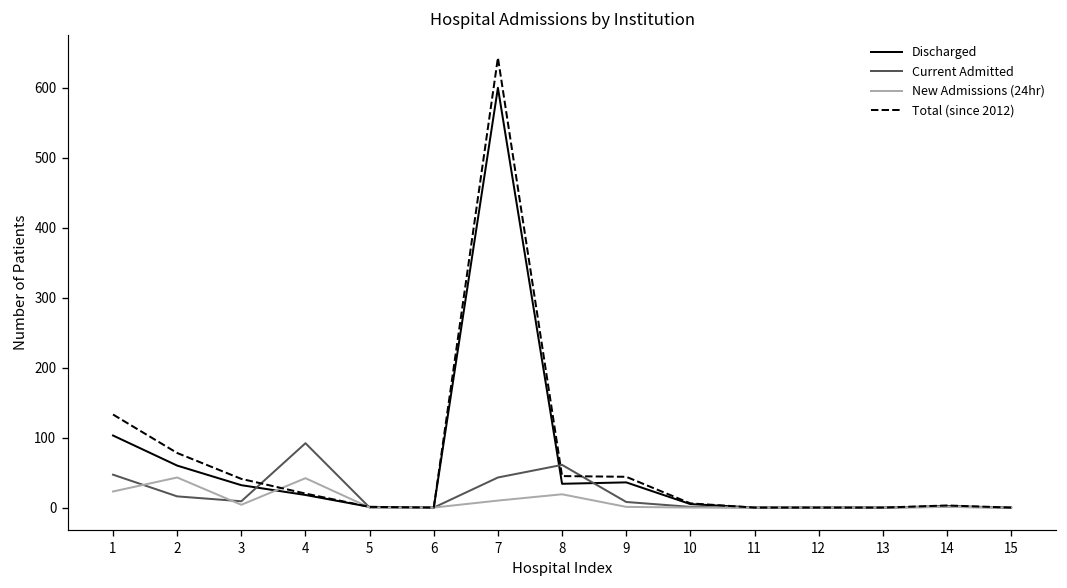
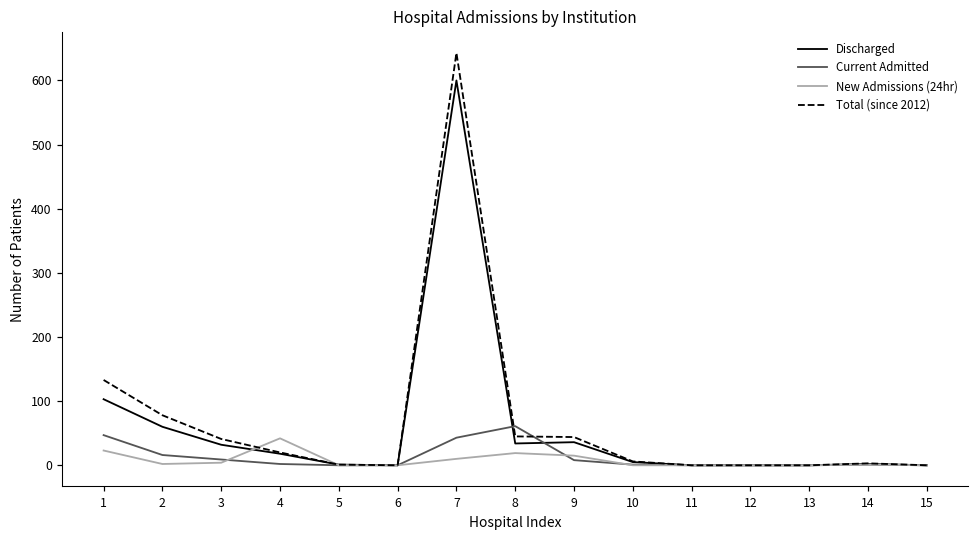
  {
    "Current Admitted": {
      "1": 50,
      "2": 20,
      "3": 10,
-     "4": 90,
+     "4": 0,
      "7": 40,
      "8": 60,
      "9": 10
    },
    "New Admissions (24hr)": {
      "1": 20,
-     "2": 40,
+     "2": 0,
      "3": 0,
      "4": 40,
      "7": 10,
      "8": 20,
-     "9": 0
+     "9": 20
    }
  }
